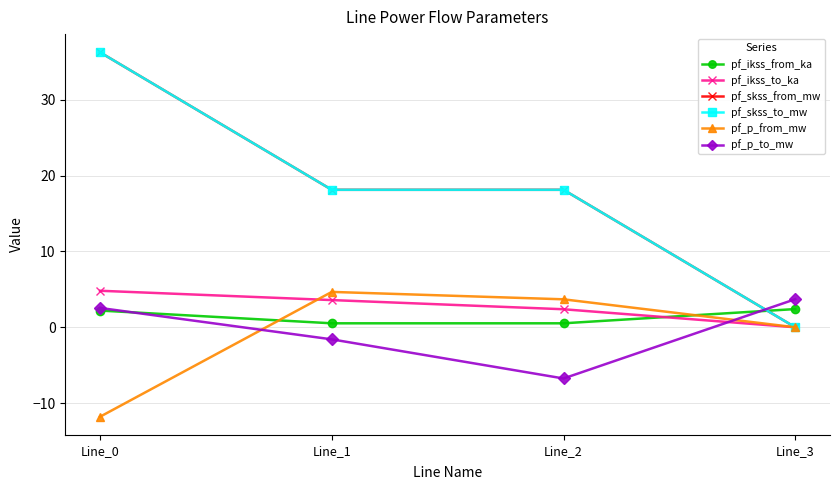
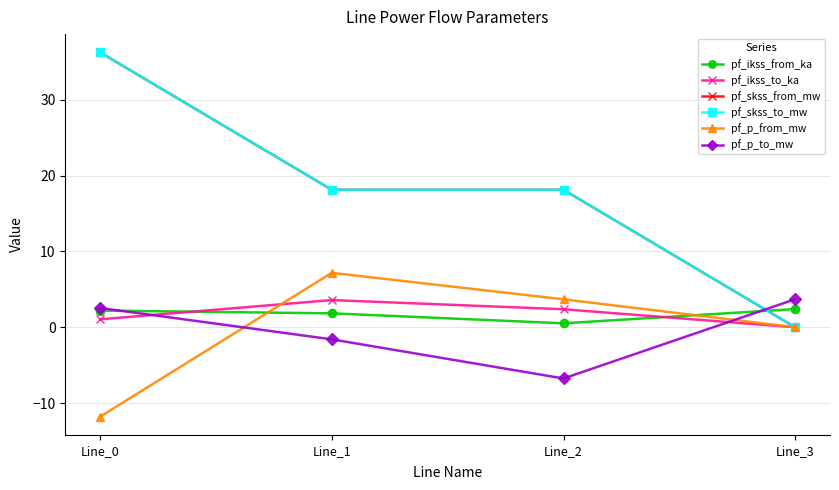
  {
    "pf_ikss_from_ka": {
      "Line_0": 2,
-     "Line_1": 1,
+     "Line_1": 2,
      "Line_2": 1,
      "Line_3": 2
    },
    "pf_ikss_to_ka": {
-     "Line_0": 5,
+     "Line_0": 1,
      "Line_1": 4,
      "Line_2": 2
    },
    "pf_skss_to_mw": {
      "Line_0": 36,
      "Line_1": 18,
      "Line_2": 18
    },
    "pf_p_from_mw": {
      "Line_0": -12,
-     "Line_1": 5,
+     "Line_1": 7,
      "Line_2": 4
    },
    "pf_p_to_mw": {
      "Line_0": 3,
      "Line_1": -2,
      "Line_2": -7,
      "Line_3": 4
    }
  }
